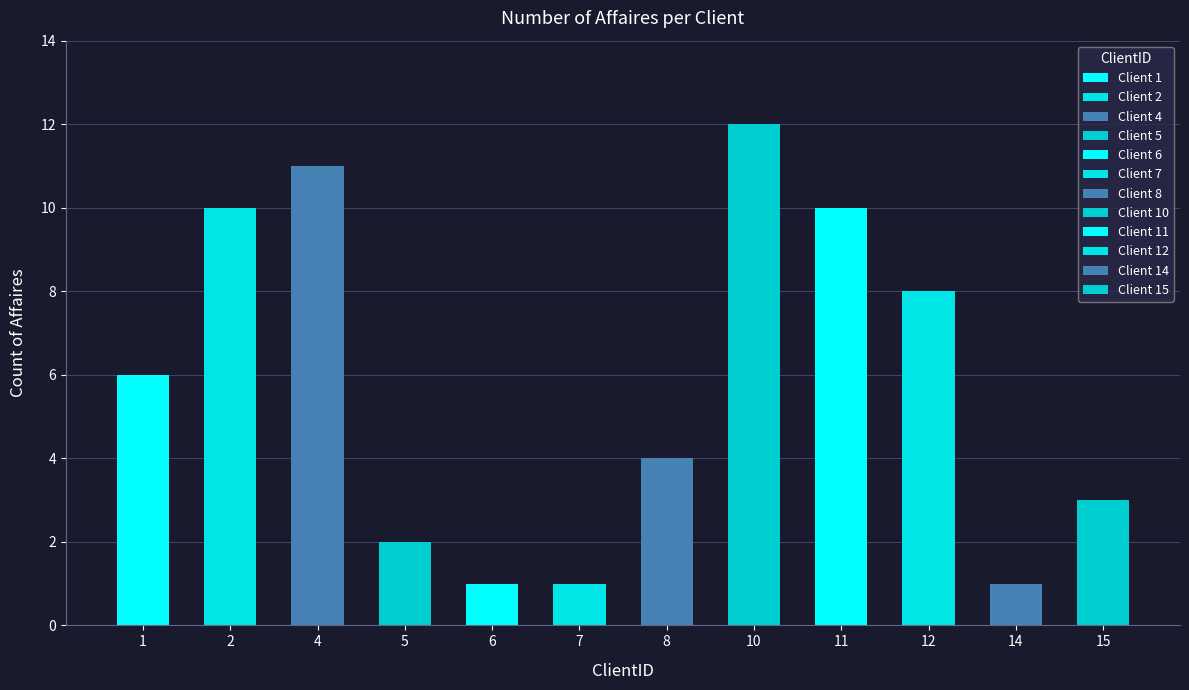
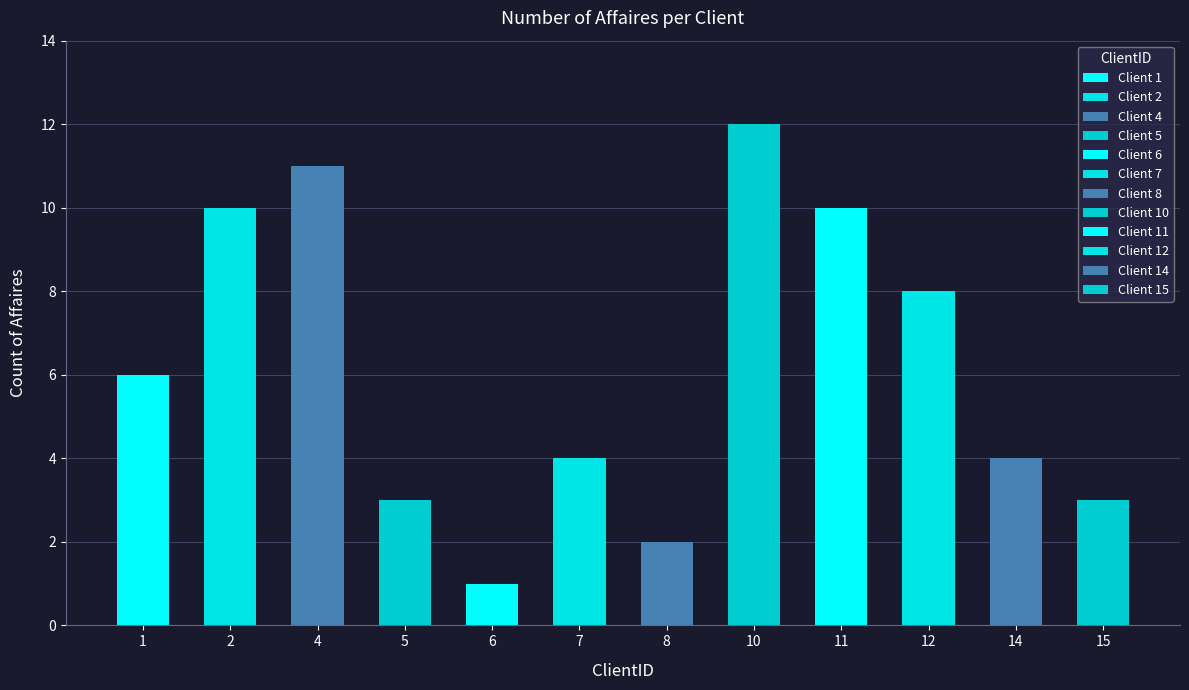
  {
    "1": 6,
    "2": 10,
    "4": 11,
-   "5": 2,
+   "5": 3,
    "6": 1,
-   "7": 1,
-   "8": 4,
+   "7": 4,
+   "8": 2,
    "10": 12,
    "11": 10,
    "12": 8,
-   "14": 1,
+   "14": 4,
    "15": 3
  }
